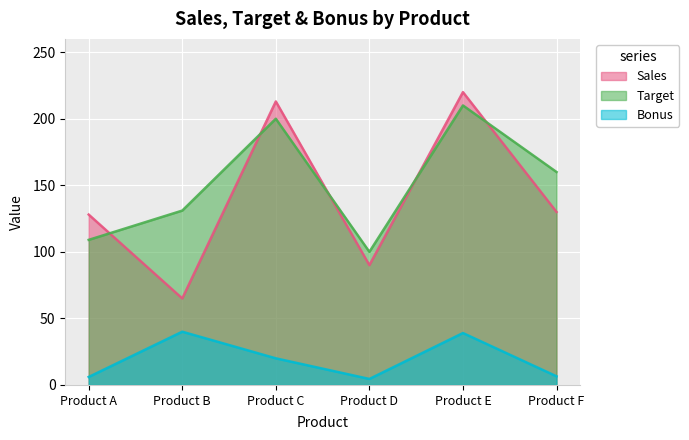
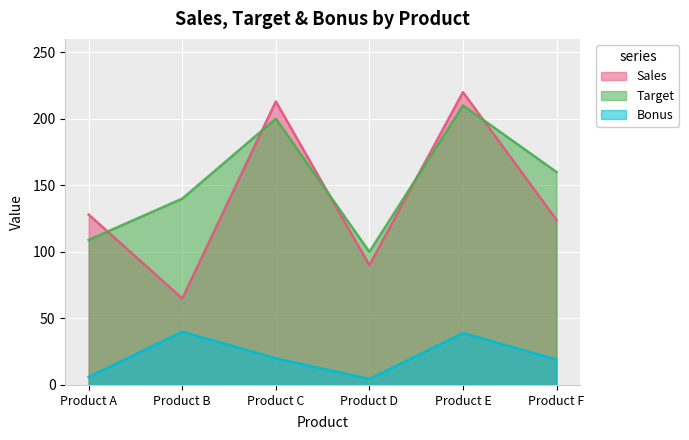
  {
    "Sales": {
      "Product A": 128,
      "Product B": 65,
      "Product C": 213,
      "Product D": 90,
      "Product E": 220,
-     "Product F": 130
+     "Product F": 124
    },
    "Target": {
      "Product A": 109,
-     "Product B": 131,
+     "Product B": 140,
      "Product C": 200,
      "Product D": 100,
      "Product E": 210,
      "Product F": 160
    },
    "Bonus": {
      "Product A": 6,
      "Product B": 40,
      "Product C": 20,
      "Product D": 5,
      "Product E": 39,
-     "Product F": 7
+     "Product F": 19
    }
  }
